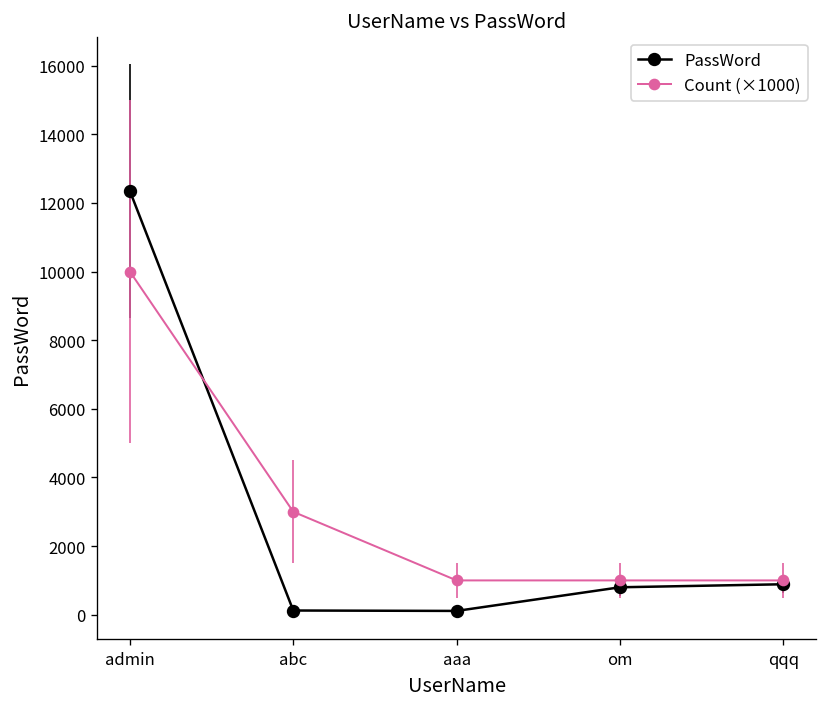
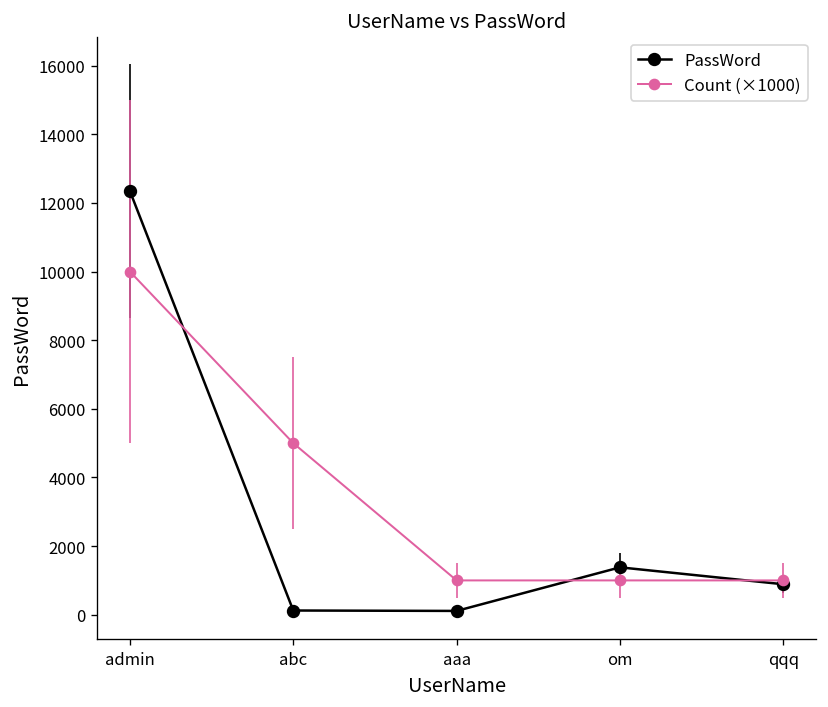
  {
    "PassWord": {
      "admin": 12300,
      "abc": 100,
      "aaa": 100,
-     "om": 800,
+     "om": 1400,
      "qqq": 900
    },
    "Count (×1000)": {
      "admin": 10000,
-     "abc": 3000,
+     "abc": 5000,
      "aaa": 1000,
      "om": 1000,
      "qqq": 1000
    }
  }
